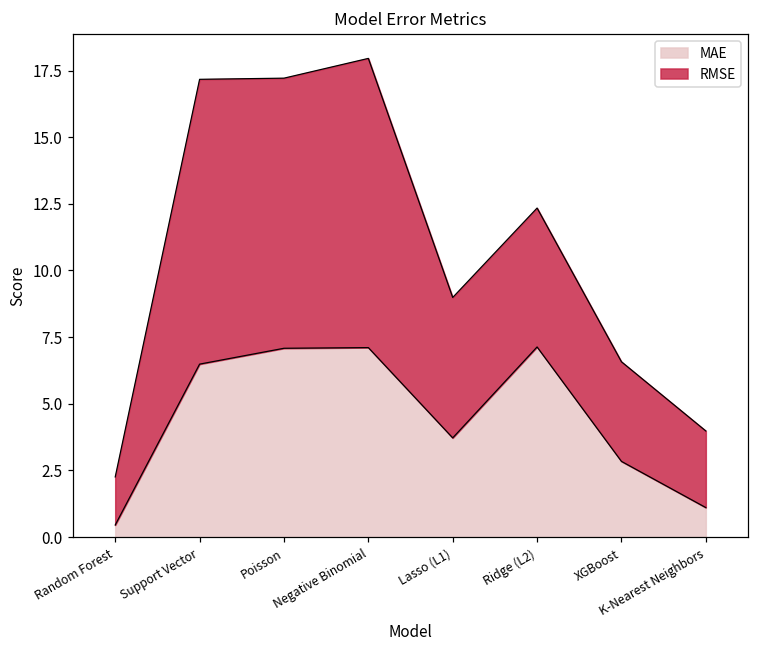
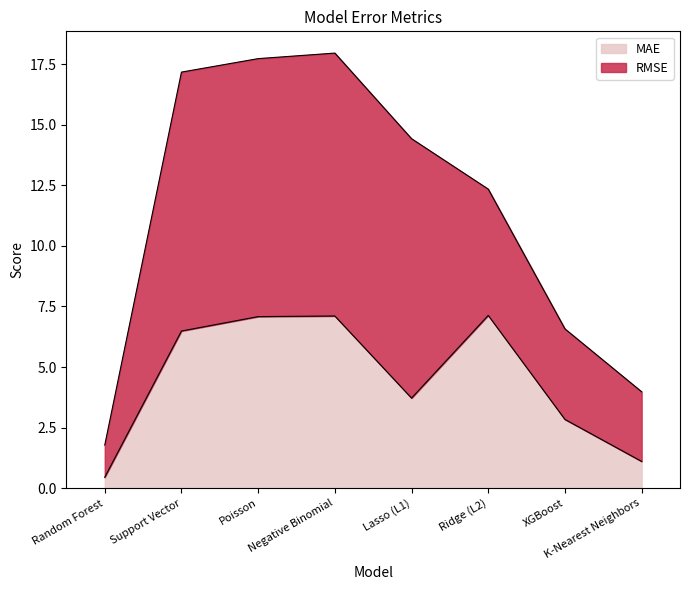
  {
    "MAE": {
      "Random Forest": 0.5,
      "Support Vector": 6.5,
      "Poisson": 7.1,
      "Negative Binomial": 7.1,
      "Lasso (L1)": 3.7,
      "Ridge (L2)": 7.1,
      "XGBoost": 2.8,
      "K-Nearest Neighbors": 1.1
    },
    "RMSE": {
-     "Random Forest": 1.8,
+     "Random Forest": 1.3,
      "Support Vector": 10.7,
-     "Poisson": 10.1,
+     "Poisson": 10.6,
      "Negative Binomial": 10.9,
-     "Lasso (L1)": 5.3,
+     "Lasso (L1)": 10.7,
      "Ridge (L2)": 5.2,
      "XGBoost": 3.7,
      "K-Nearest Neighbors": 2.9
    }
  }
